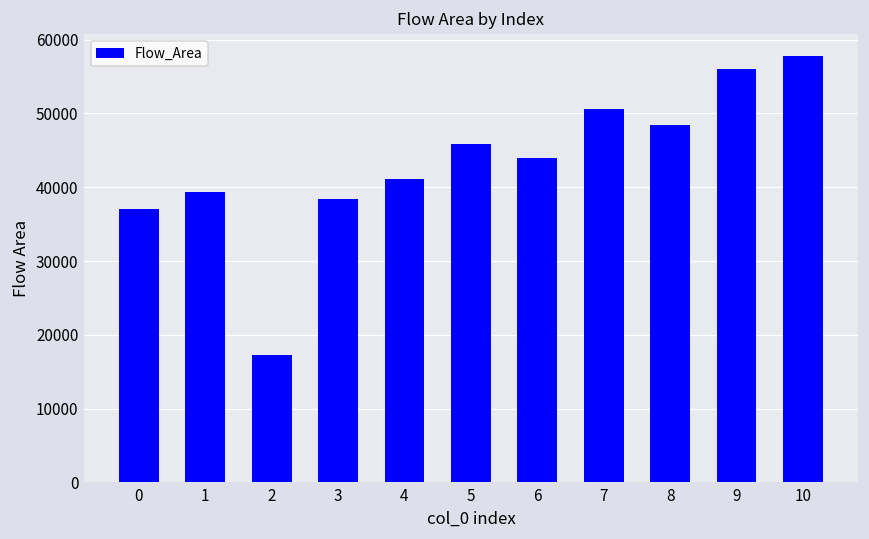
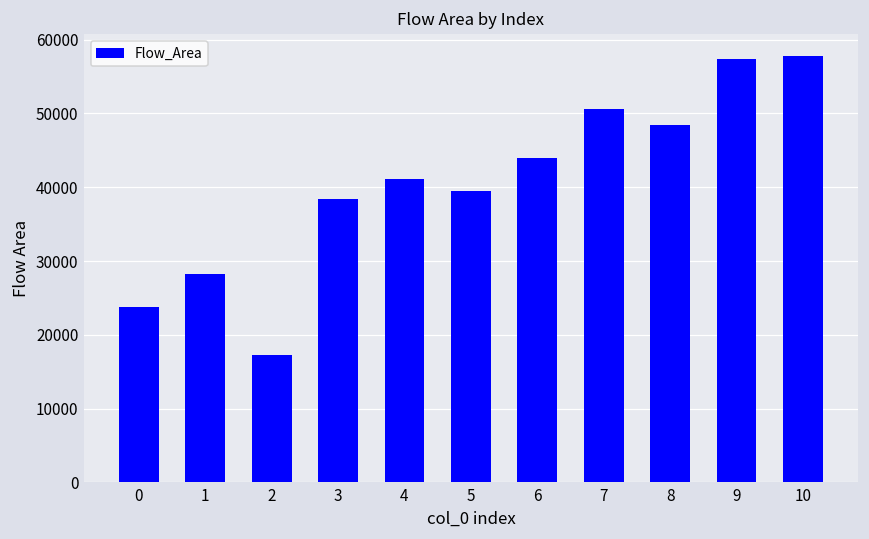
  {
-   "0": 37000,
-   "1": 39000,
+   "0": 24000,
+   "1": 28000,
    "2": 17000,
    "3": 38000,
    "4": 41000,
-   "5": 46000,
+   "5": 40000,
    "6": 44000,
    "7": 51000,
    "8": 48000,
-   "9": 56000,
+   "9": 57000,
    "10": 58000
  }
